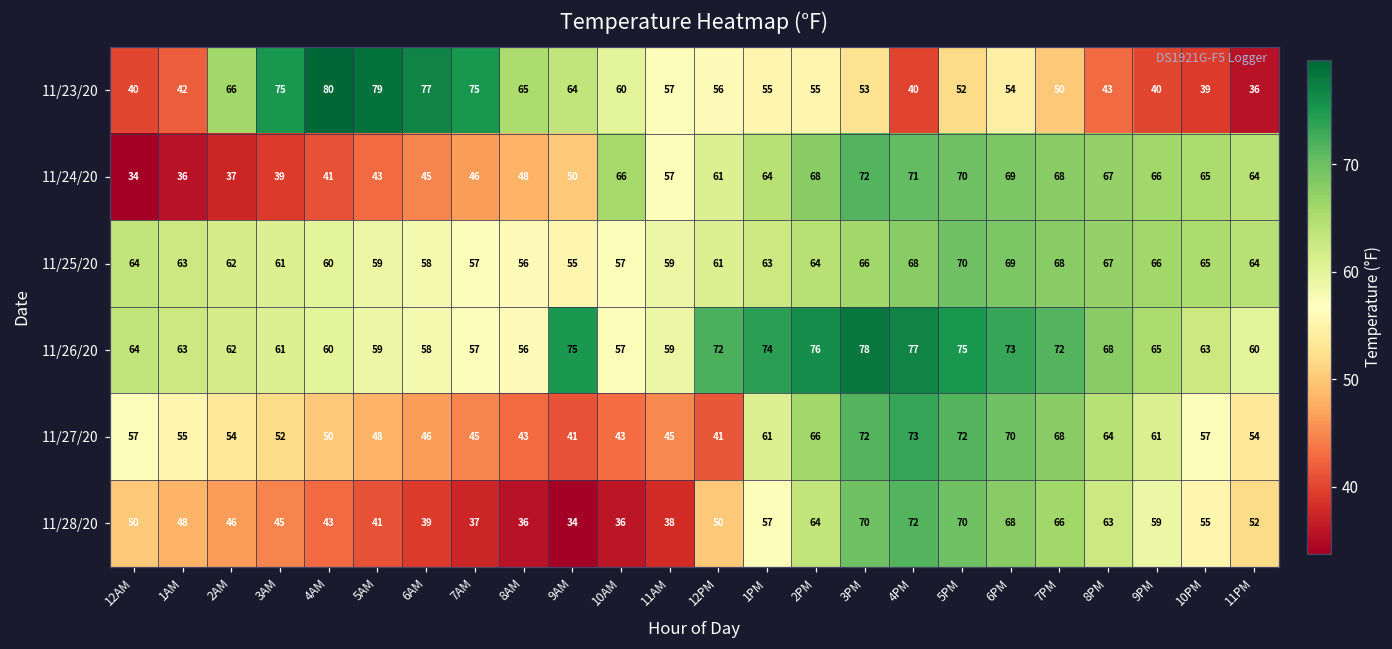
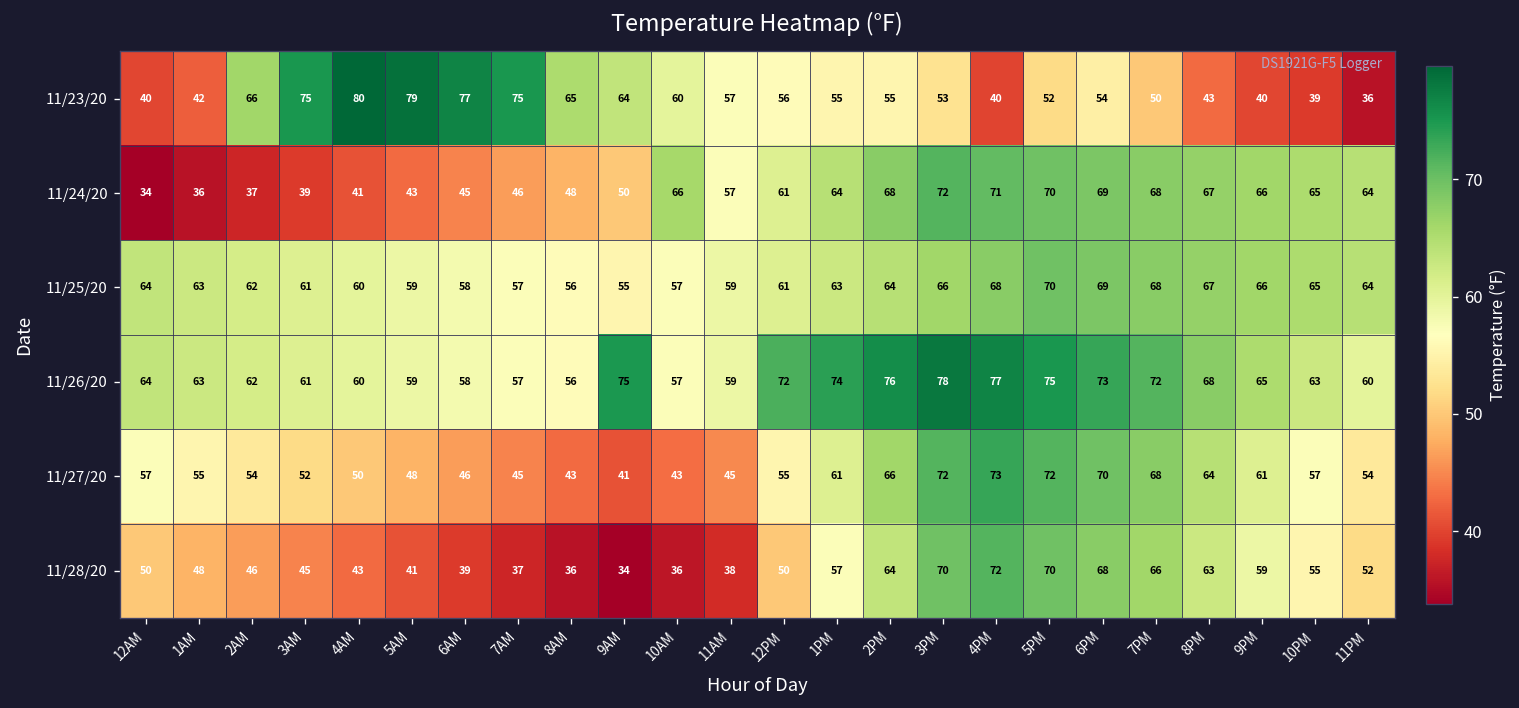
  {
    "11/23/20": {
      "12AM": 40,
      "1AM": 42,
      "2AM": 66,
      "3AM": 75,
      "4AM": 80,
      "5AM": 79,
      "6AM": 77,
      "7AM": 75,
      "8AM": 65,
      "9AM": 64,
      "10AM": 60,
      "11AM": 57,
      "12PM": 56,
      "1PM": 55,
      "2PM": 55,
      "3PM": 53,
      "4PM": 40,
      "5PM": 52,
      "6PM": 54,
      "7PM": 50,
      "8PM": 43,
      "9PM": 40,
      "11PM": 36
    },
    "11/24/20": {
      "12AM": 34,
      "1AM": 36,
      "2AM": 37,
      "3AM": 39,
      "4AM": 41,
      "5AM": 43,
      "6AM": 45,
      "7AM": 46,
      "8AM": 48,
      "9AM": 50,
      "10AM": 66,
      "11AM": 57,
      "12PM": 61,
      "1PM": 64,
      "2PM": 68,
      "3PM": 72,
      "4PM": 71,
      "5PM": 70,
      "6PM": 69,
      "7PM": 68,
      "8PM": 67,
      "9PM": 66,
      "10PM": 65,
      "11PM": 64
    },
    "11/25/20": {
      "12AM": 64,
      "1AM": 63,
      "2AM": 62,
      "3AM": 61,
      "4AM": 60,
      "5AM": 59,
      "6AM": 58,
      "7AM": 57,
      "8AM": 56,
      "9AM": 55,
      "10AM": 57,
      "11AM": 59,
      "12PM": 61,
      "1PM": 63,
      "2PM": 64,
      "3PM": 66,
      "4PM": 68,
      "5PM": 70,
      "6PM": 69,
      "7PM": 68,
      "8PM": 67,
      "9PM": 66,
      "10PM": 65,
      "11PM": 64
    },
    "11/26/20": {
      "12AM": 64,
      "1AM": 63,
      "2AM": 62,
      "3AM": 61,
      "4AM": 60,
      "5AM": 59,
      "6AM": 58,
      "7AM": 57,
      "8AM": 56,
      "9AM": 75,
      "10AM": 57,
      "11AM": 59,
      "12PM": 72,
      "1PM": 74,
      "2PM": 76,
      "3PM": 78,
      "4PM": 77,
      "5PM": 75,
      "6PM": 73,
      "7PM": 72,
      "8PM": 68,
      "9PM": 65,
      "10PM": 63,
      "11PM": 60
    },
    "11/27/20": {
      "12AM": 57,
      "1AM": 55,
      "2AM": 54,
      "3AM": 52,
      "4AM": 50,
      "5AM": 48,
      "6AM": 46,
      "7AM": 45,
      "8AM": 43,
      "9AM": 41,
      "10AM": 43,
      "11AM": 45,
-     "12PM": 41,
+     "12PM": 55,
      "1PM": 61,
      "2PM": 66,
      "3PM": 72,
      "4PM": 73,
      "5PM": 72,
      "6PM": 70,
      "7PM": 68,
      "8PM": 64,
      "9PM": 61,
      "10PM": 57,
      "11PM": 54
    },
    "11/28/20": {
      "12AM": 50,
      "1AM": 48,
      "2AM": 46,
      "3AM": 45,
      "4AM": 43,
      "5AM": 41,
      "6AM": 39,
      "7AM": 37,
      "8AM": 36,
      "9AM": 34,
      "10AM": 36,
      "11AM": 38,
      "12PM": 50,
      "1PM": 57,
      "2PM": 64,
      "3PM": 70,
      "4PM": 72,
      "5PM": 70,
      "6PM": 68,
      "7PM": 66,
      "8PM": 63,
      "9PM": 59,
      "10PM": 55,
      "11PM": 52
    }
  }
